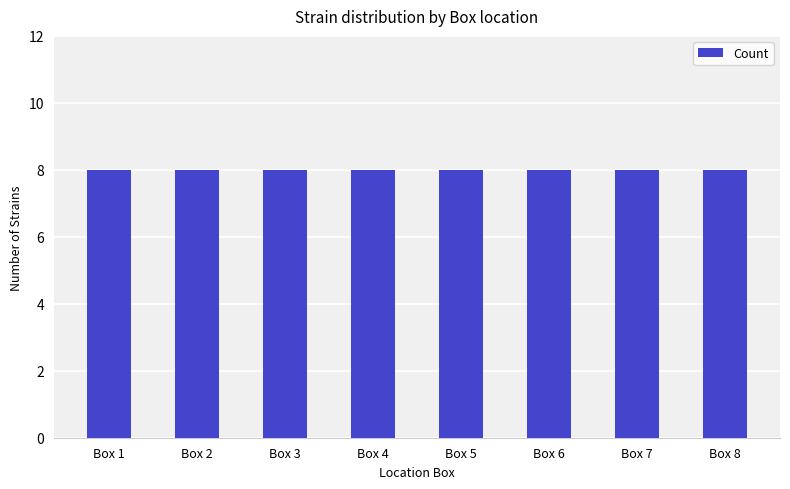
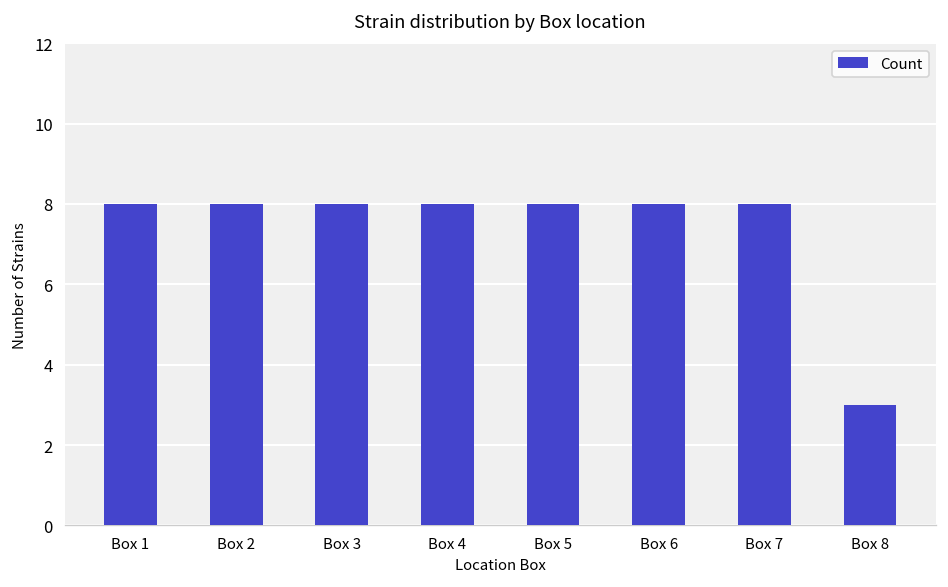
  {
    "Box 1": 8,
    "Box 2": 8,
    "Box 3": 8,
    "Box 4": 8,
    "Box 5": 8,
    "Box 6": 8,
    "Box 7": 8,
-   "Box 8": 8
+   "Box 8": 3
  }
